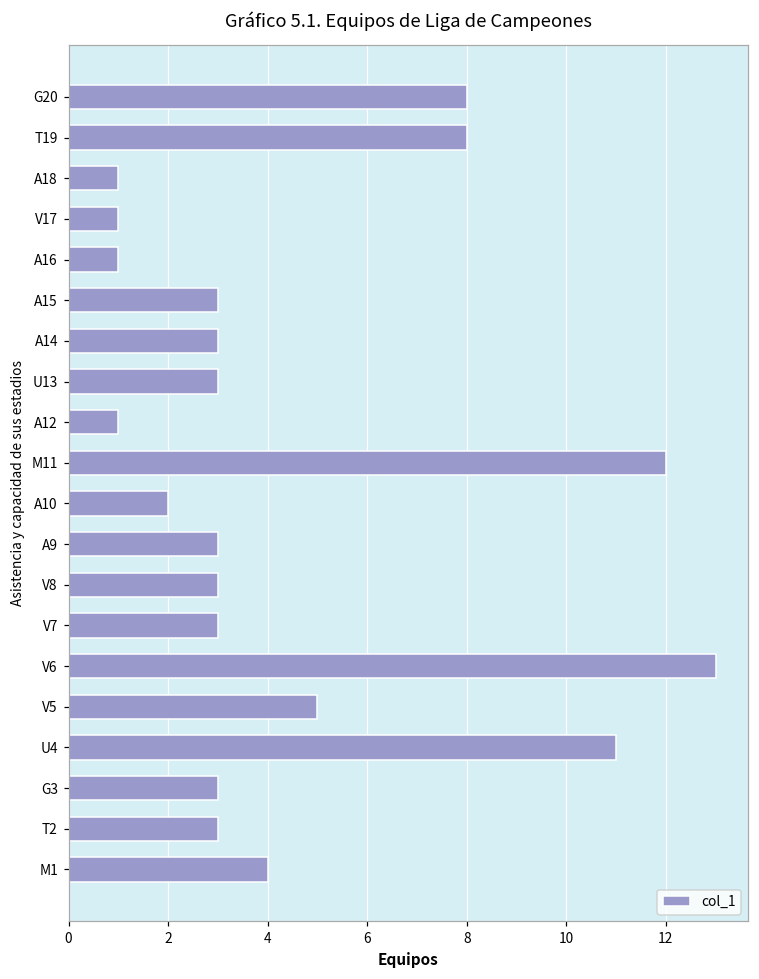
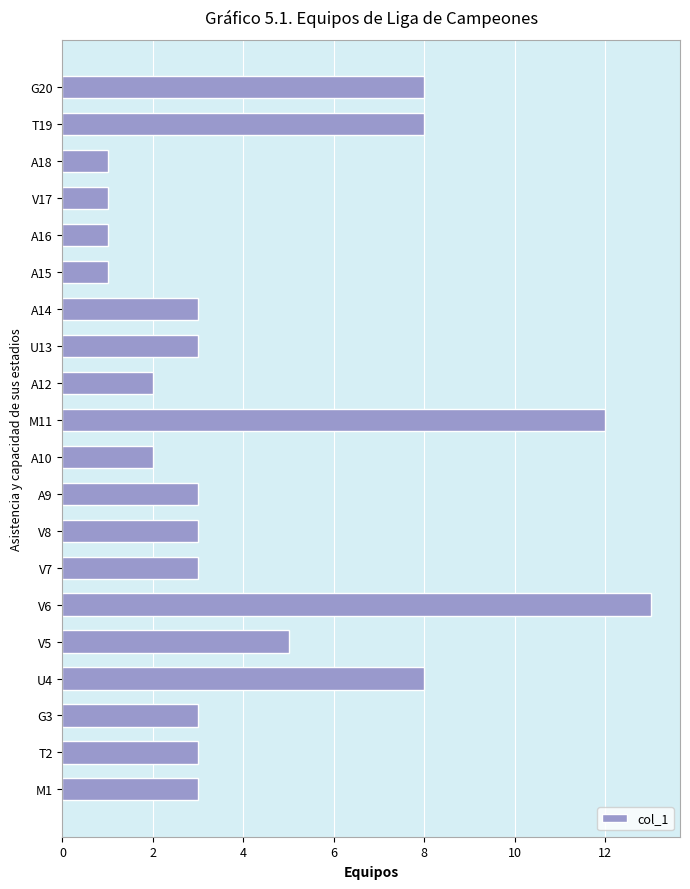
  {
    "G20": 8,
    "T19": 8,
    "A18": 1,
    "V17": 1,
    "A16": 1,
-   "A15": 3,
+   "A15": 1,
    "A14": 3,
    "U13": 3,
-   "A12": 1,
+   "A12": 2,
    "M11": 12,
    "A10": 2,
    "A9": 3,
    "V8": 3,
    "V7": 3,
    "V6": 13,
    "V5": 5,
-   "U4": 11,
+   "U4": 8,
    "G3": 3,
    "T2": 3,
-   "M1": 4
+   "M1": 3
  }
